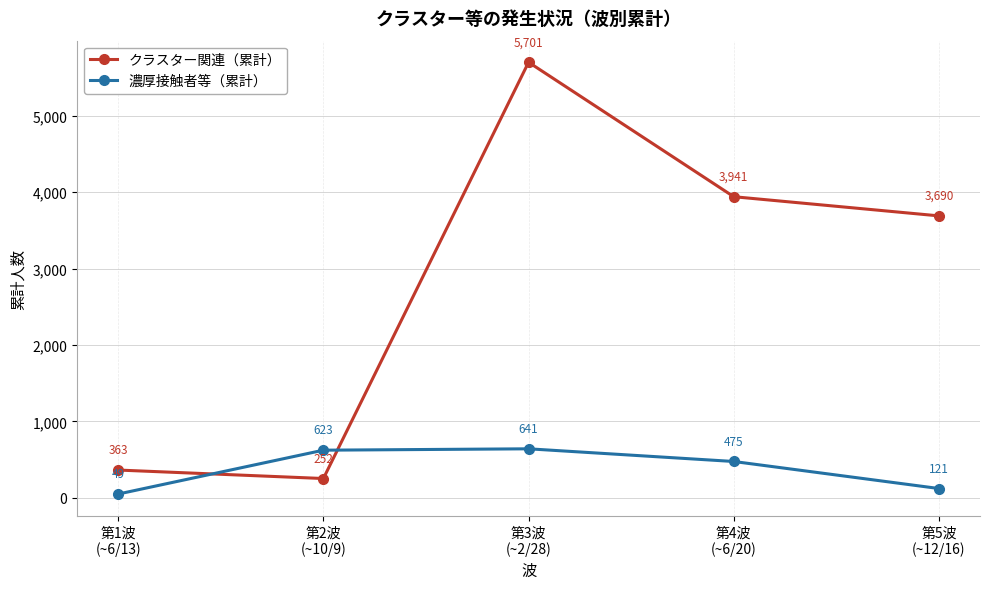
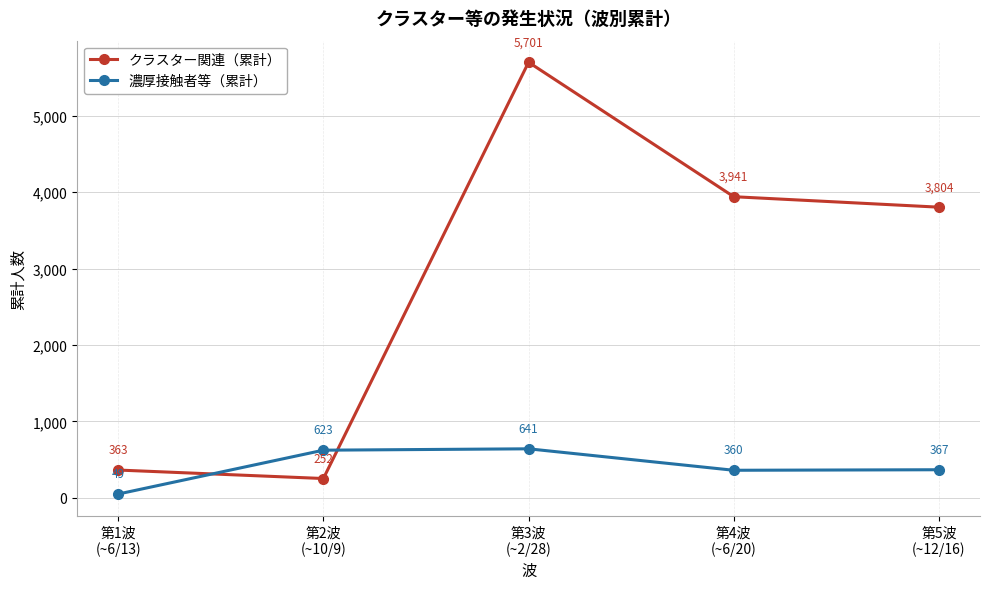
  {
    "クラスター関連（累計）": {
      "第1波 (~6/13)": "363",
      "第3波 (~2/28)": "5,701",
      "第4波 (~6/20)": "3,941",
-     "第5波 (~12/16)": "3,690"
+     "第5波 (~12/16)": "3,804"
    },
    "濃厚接触者等（累計）": {
      "第2波 (~10/9)": "623",
      "第3波 (~2/28)": "641",
-     "第4波 (~6/20)": "475",
-     "第5波 (~12/16)": "121"
+     "第4波 (~6/20)": "360",
+     "第5波 (~12/16)": "367"
    }
  }
